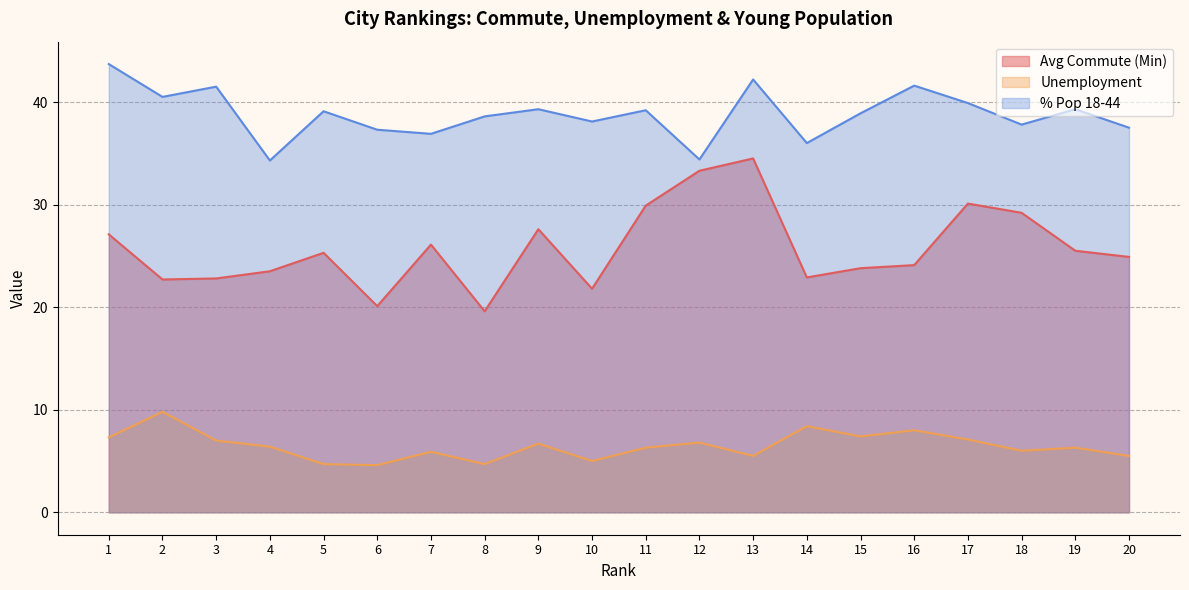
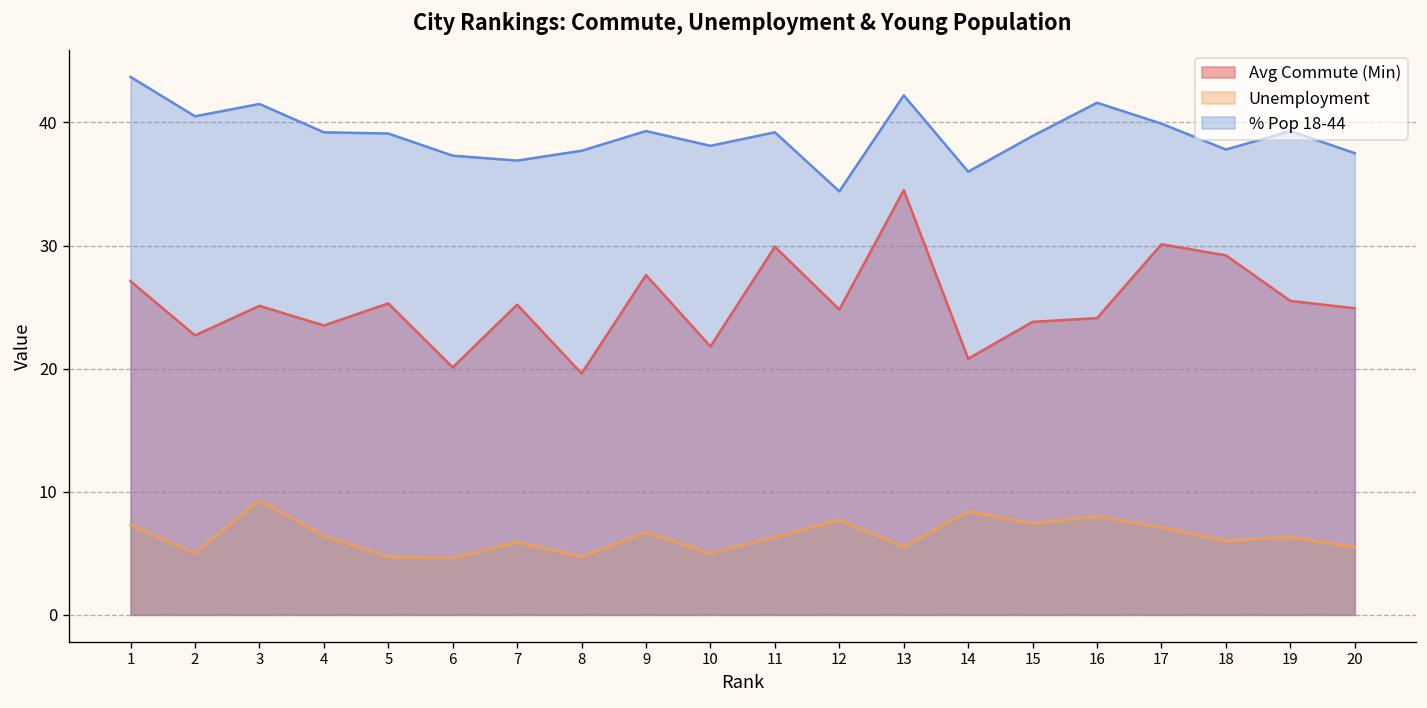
  {
    "Avg Commute (Min)": {
      "1": 27.1,
      "2": 22.7,
-     "3": 22.8,
+     "3": 25.1,
      "4": 23.5,
      "5": 25.3,
      "6": 20.1,
-     "7": 26.1,
+     "7": 25.2,
      "8": 19.6,
      "9": 27.6,
      "10": 21.8,
      "11": 29.9,
-     "12": 33.3,
+     "12": 24.8,
      "13": 34.5,
-     "14": 22.9,
+     "14": 20.8,
      "15": 23.8,
      "16": 24.1,
      "17": 30.1,
      "18": 29.2,
      "19": 25.5,
      "20": 24.9
    },
    "Unemployment": {
      "1": 7.3,
-     "2": 9.8,
-     "3": 7.0,
+     "2": 5.0,
+     "3": 9.3,
      "4": 6.4,
      "5": 4.7,
      "6": 4.6,
      "7": 5.9,
      "8": 4.7,
      "9": 6.7,
      "10": 5.0,
      "11": 6.3,
-     "12": 6.8,
+     "12": 7.7,
      "13": 5.5,
      "14": 8.4,
      "15": 7.4,
      "16": 8.0,
      "17": 7.1,
      "18": 6.0,
      "19": 6.3,
      "20": 5.5
    },
    "% Pop 18-44": {
      "1": 43.7,
      "2": 40.5,
      "3": 41.5,
-     "4": 34.3,
+     "4": 39.2,
      "5": 39.1,
      "6": 37.3,
      "7": 36.9,
-     "8": 38.6,
+     "8": 37.7,
      "9": 39.3,
      "10": 38.1,
      "11": 39.2,
      "12": 34.4,
      "13": 42.2,
      "14": 36.0,
      "15": 38.9,
      "16": 41.6,
      "17": 39.9,
      "18": 37.8,
      "20": 37.5
    }
  }
